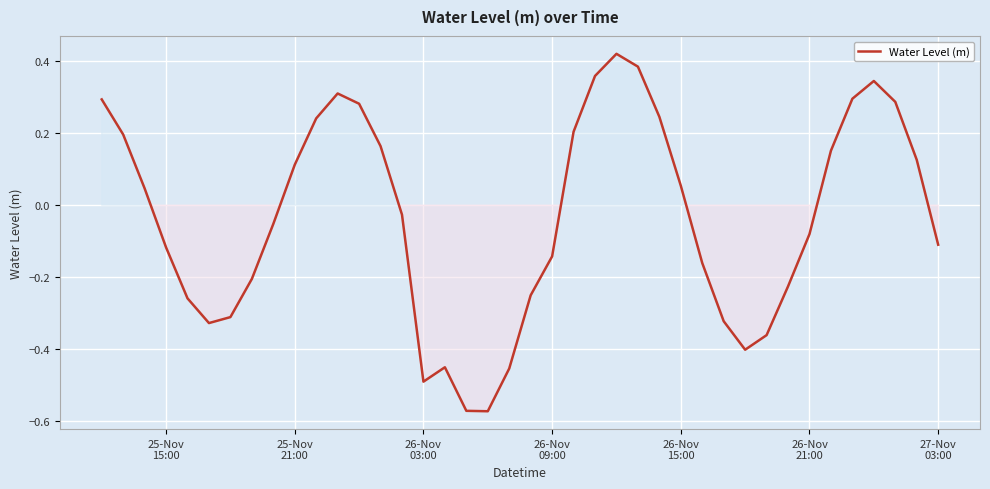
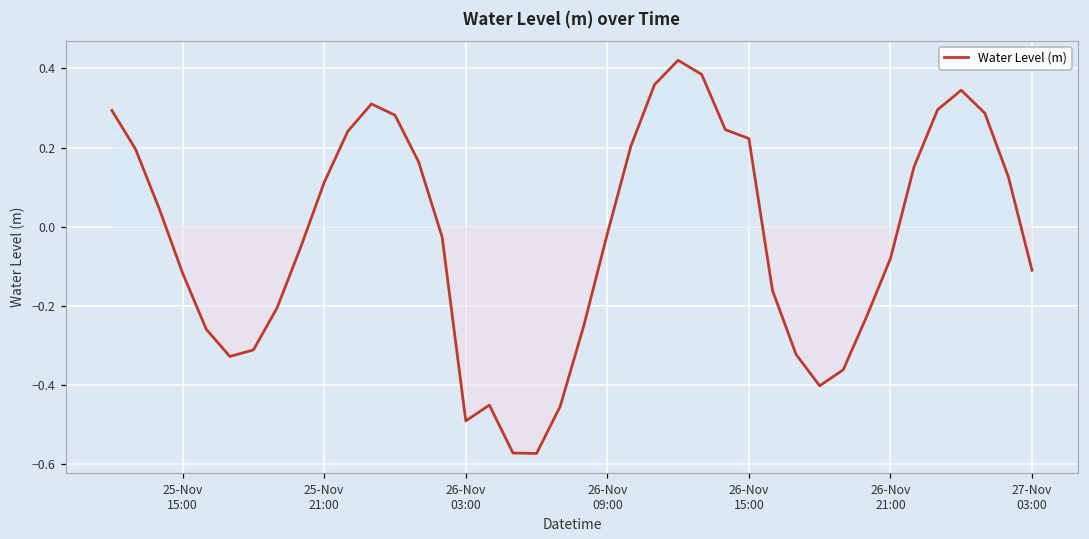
  {
    "25-Nov 15:00": -0.12,
    "25-Nov 21:00": 0.11,
    "26-Nov 03:00": -0.49,
-   "26-Nov 09:00": -0.14,
-   "26-Nov 15:00": 0.05,
+   "26-Nov 09:00": -0.02,
+   "26-Nov 15:00": 0.22,
    "26-Nov 21:00": -0.08,
    "27-Nov 03:00": -0.11
  }
